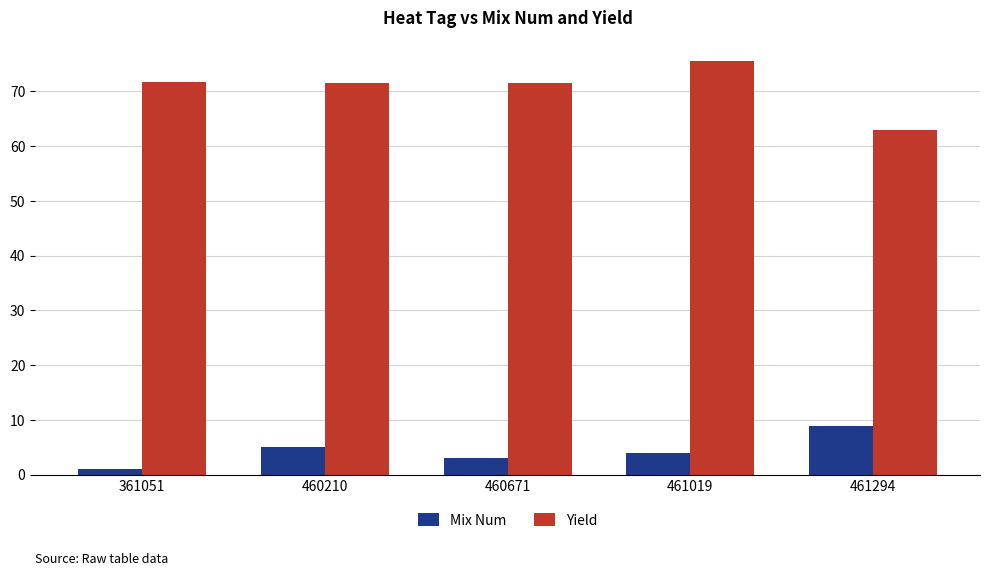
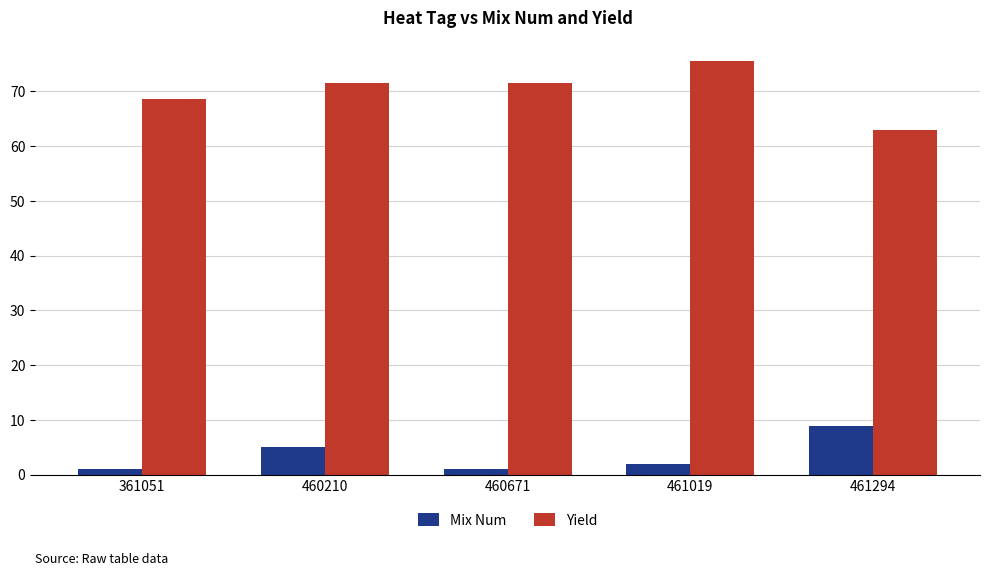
  {
    "Mix Num": {
      "361051": 1,
      "460210": 5,
-     "460671": 3,
-     "461019": 4,
+     "460671": 1,
+     "461019": 2,
      "461294": 9
    },
    "Yield": {
-     "361051": 72,
+     "361051": 69,
      "460210": 72,
      "460671": 71,
      "461019": 76,
      "461294": 63
    }
  }
